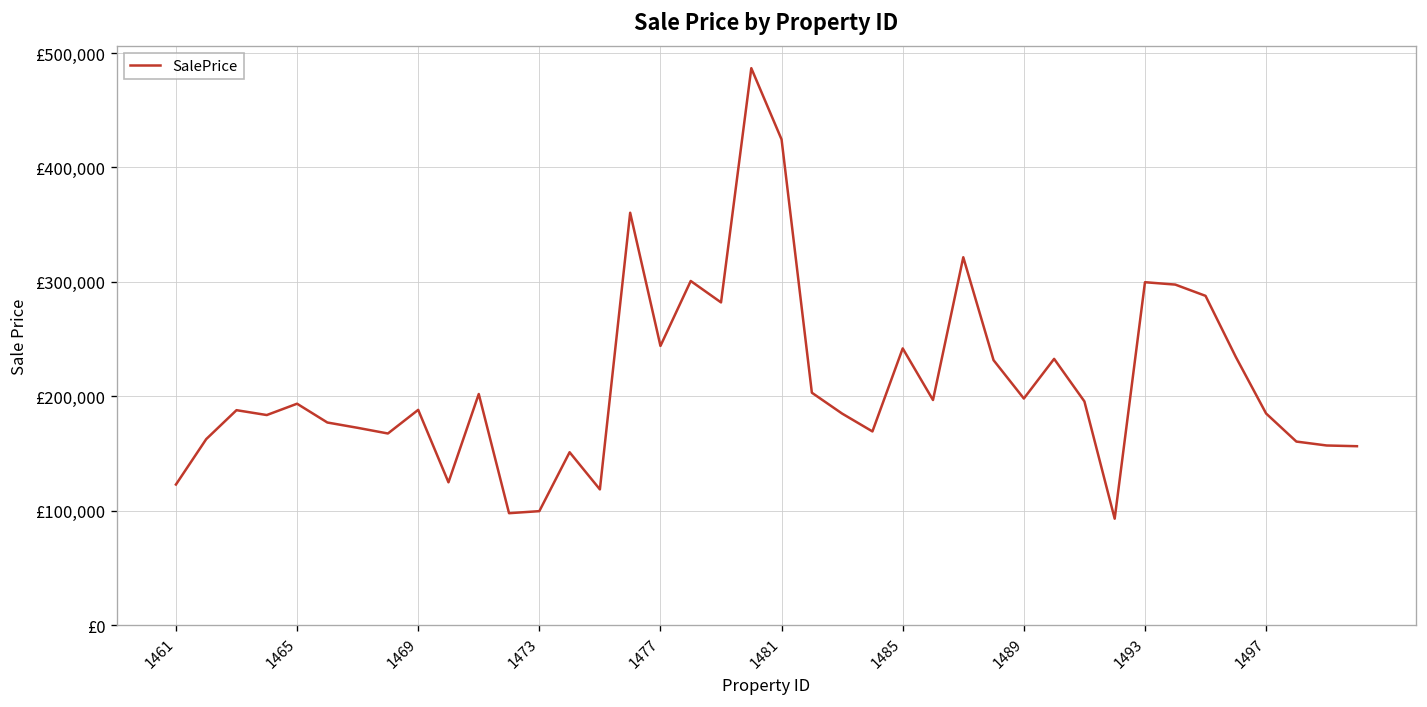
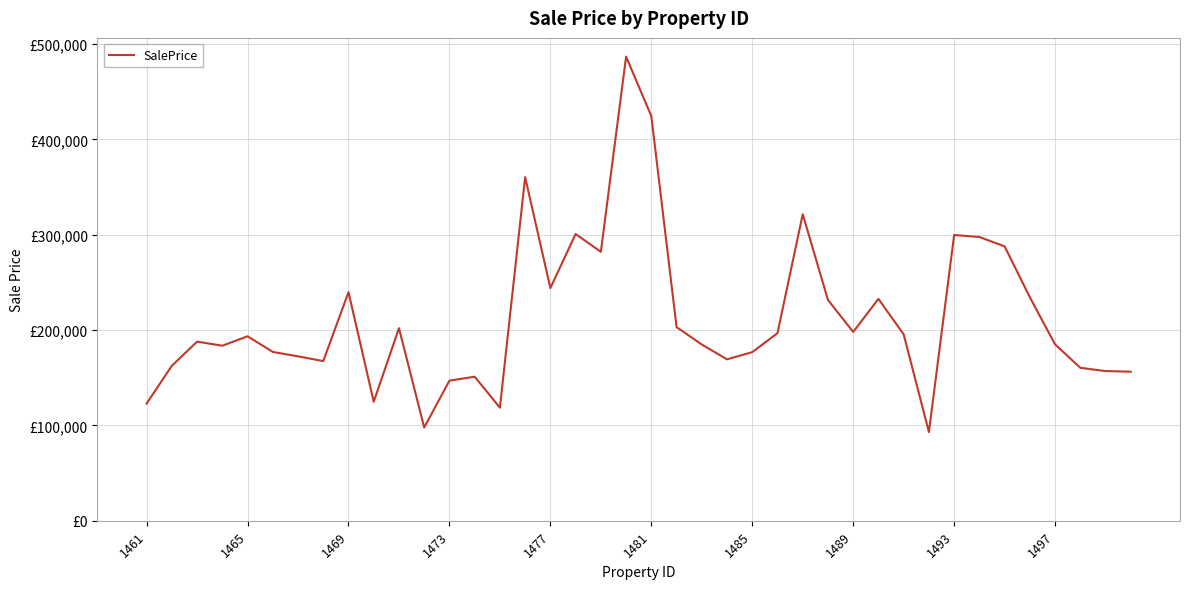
  {
    "1461": "£120,000",
    "1465": "£190,000",
-   "1469": "£190,000",
-   "1473": "£100,000",
+   "1469": "£240,000",
+   "1473": "£150,000",
    "1477": "£240,000",
    "1481": "£420,000",
-   "1485": "£240,000",
+   "1485": "£180,000",
    "1489": "£200,000",
    "1493": "£300,000",
    "1497": "£180,000"
  }
